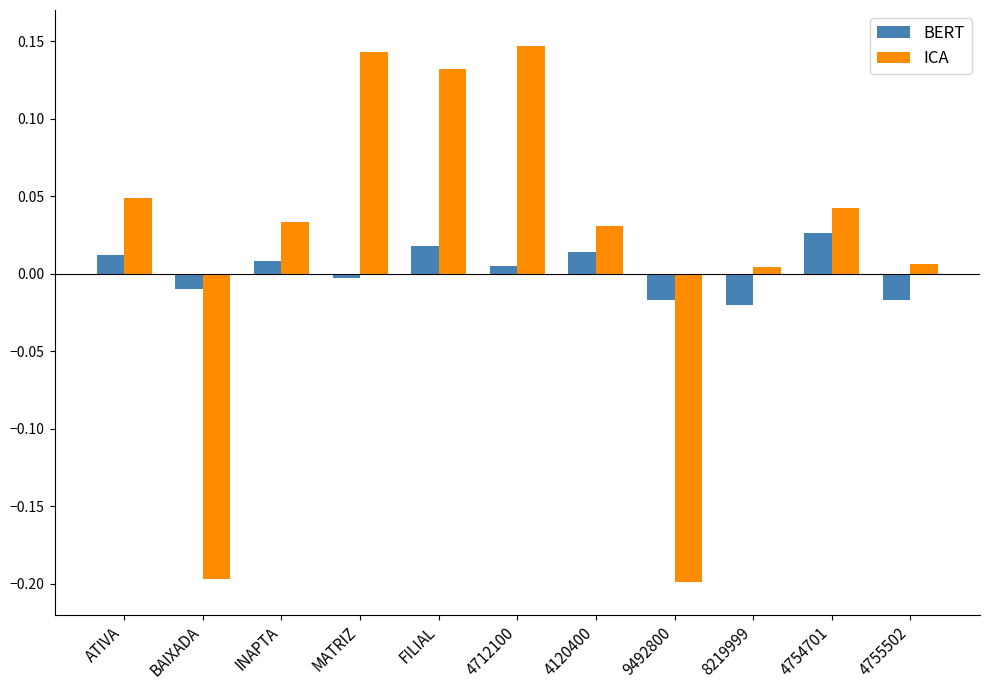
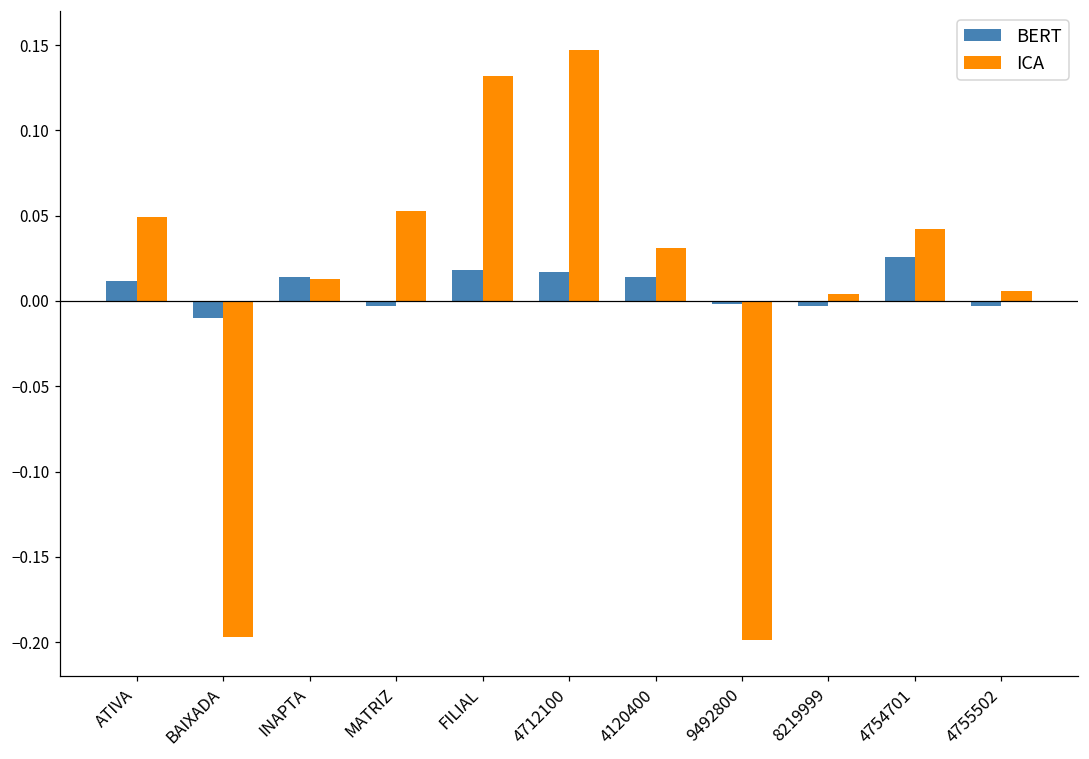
  {
    "BERT": {
      "ATIVA": 0.012,
      "BAIXADA": -0.010,
-     "INAPTA": 0.008,
+     "INAPTA": 0.014,
      "MATRIZ": -0.003,
      "FILIAL": 0.018,
-     "4712100": 0.005,
+     "4712100": 0.017,
      "4120400": 0.014,
-     "9492800": -0.017,
-     "8219999": -0.020,
+     "9492800": -0.002,
+     "8219999": -0.003,
      "4754701": 0.026,
-     "4755502": -0.017
+     "4755502": -0.003
    },
    "ICA": {
      "ATIVA": 0.049,
      "BAIXADA": -0.197,
-     "INAPTA": 0.033,
-     "MATRIZ": 0.143,
+     "INAPTA": 0.013,
+     "MATRIZ": 0.053,
      "FILIAL": 0.132,
      "4712100": 0.147,
      "4120400": 0.031,
      "9492800": -0.199,
      "8219999": 0.004,
      "4754701": 0.042,
      "4755502": 0.006
    }
  }
